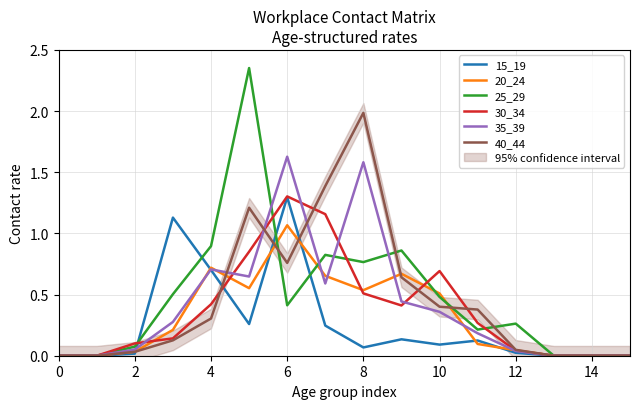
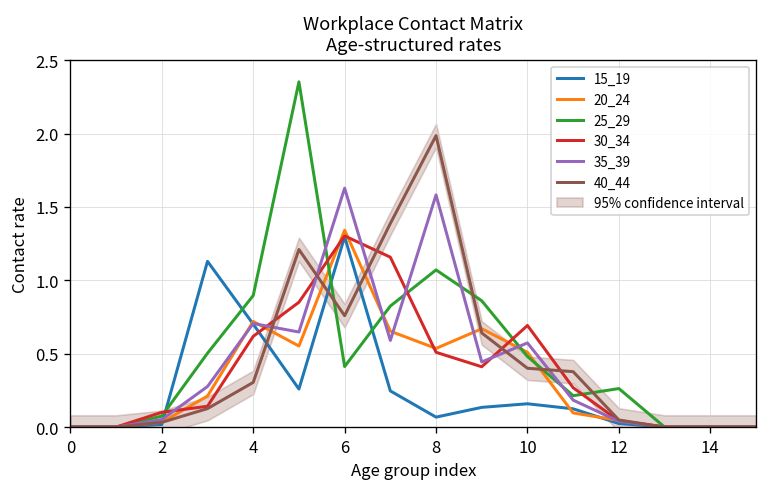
  {
    "15_19": {
      "8": 0.07,
-     "10": 0.09
+     "10": 0.16
    },
    "20_24": {
-     "6": 1.07,
+     "6": 1.34,
      "8": 0.54,
      "10": 0.51
    },
    "25_29": {
      "2": 0.07,
      "4": 0.90,
      "6": 0.41,
-     "8": 0.77,
+     "8": 1.07,
      "12": 0.26
    },
    "30_34": {
-     "4": 0.42,
+     "4": 0.62,
      "8": 0.51,
      "10": 0.69
    },
    "35_39": {
      "6": 1.63,
      "8": 1.58,
-     "10": 0.36
+     "10": 0.57
    }
  }
